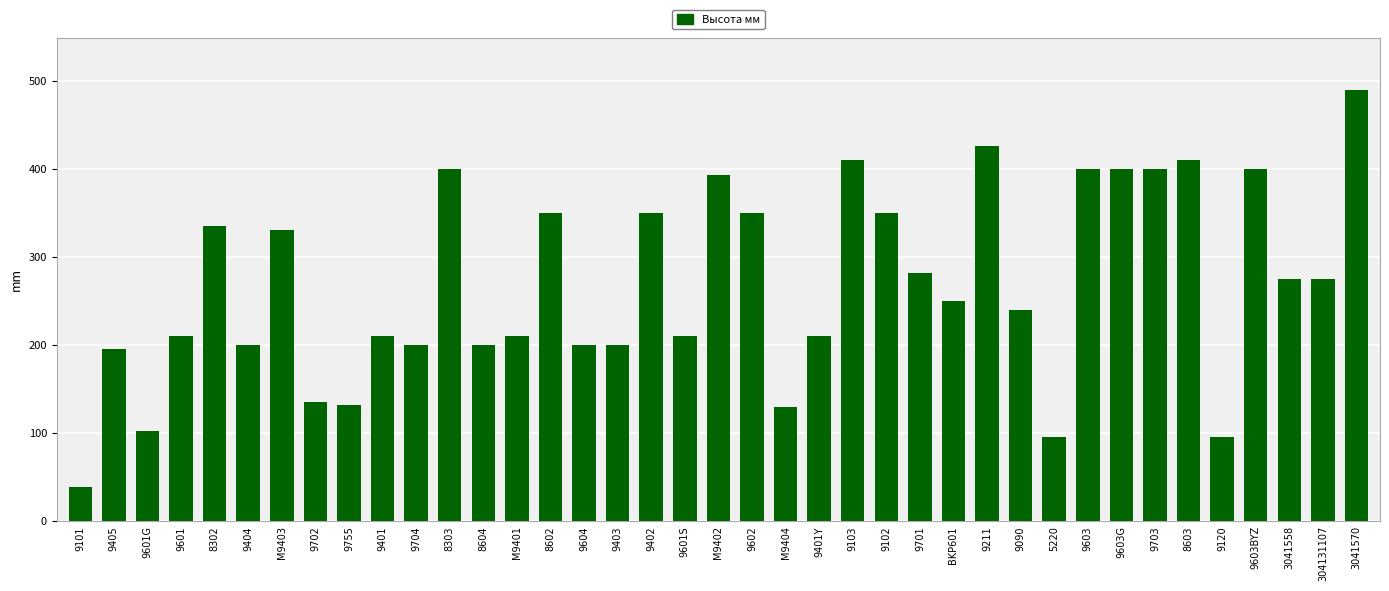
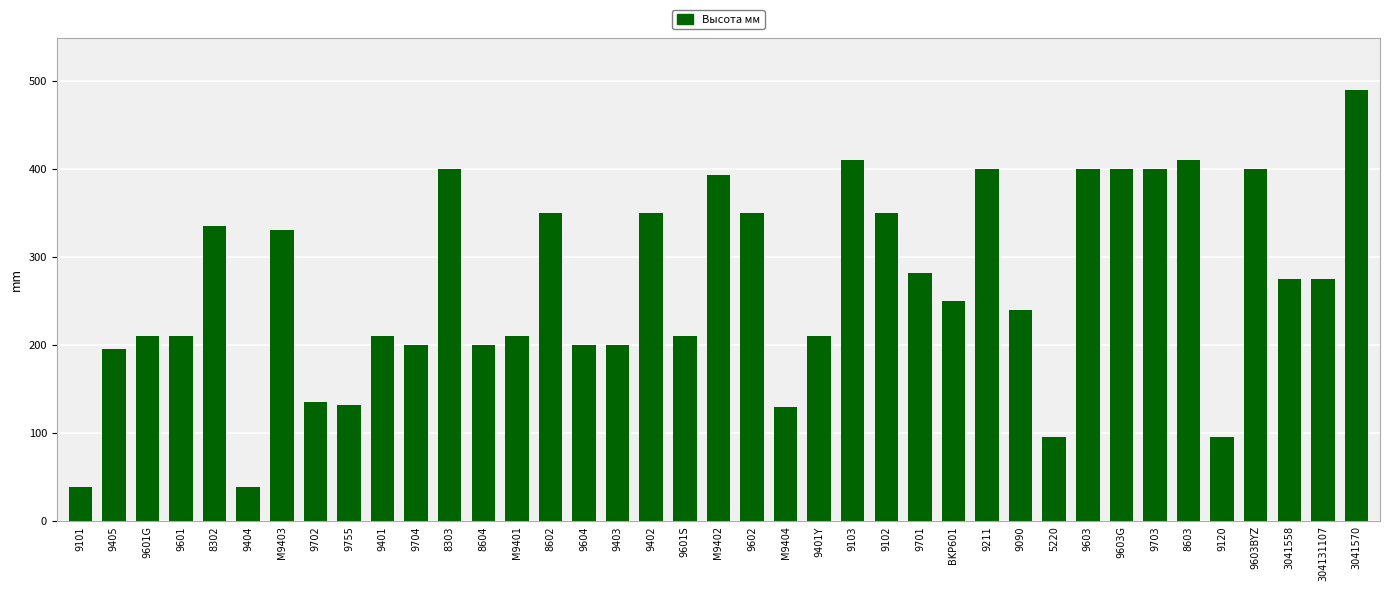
  {
    "9101": 40,
    "9405": 200,
-   "9601G": 100,
+   "9601G": 210,
    "9601": 210,
    "8302": 340,
-   "9404": 200,
+   "9404": 40,
    "M9403": 330,
    "9702": 140,
    "9755": 130,
    "9401": 210,
    "9704": 200,
    "8303": 400,
    "8604": 200,
    "M9401": 210,
    "8602": 350,
    "9604": 200,
    "9403": 200,
    "9402": 350,
    "9601S": 210,
    "M9402": 390,
    "9602": 350,
    "M9404": 130,
    "9401Y": 210,
    "9103": 410,
    "9102": 350,
    "9701": 280,
    "BKP601": 250,
-   "9211": 430,
+   "9211": 400,
    "9090": 240,
    "5220": 100,
    "9603": 400,
    "9603G": 400,
    "9703": 400,
    "8603": 410,
    "9120": 100,
    "9603BYZ": 400,
    "3041558": 280,
    "304131107": 280,
    "3041570": 490
  }
